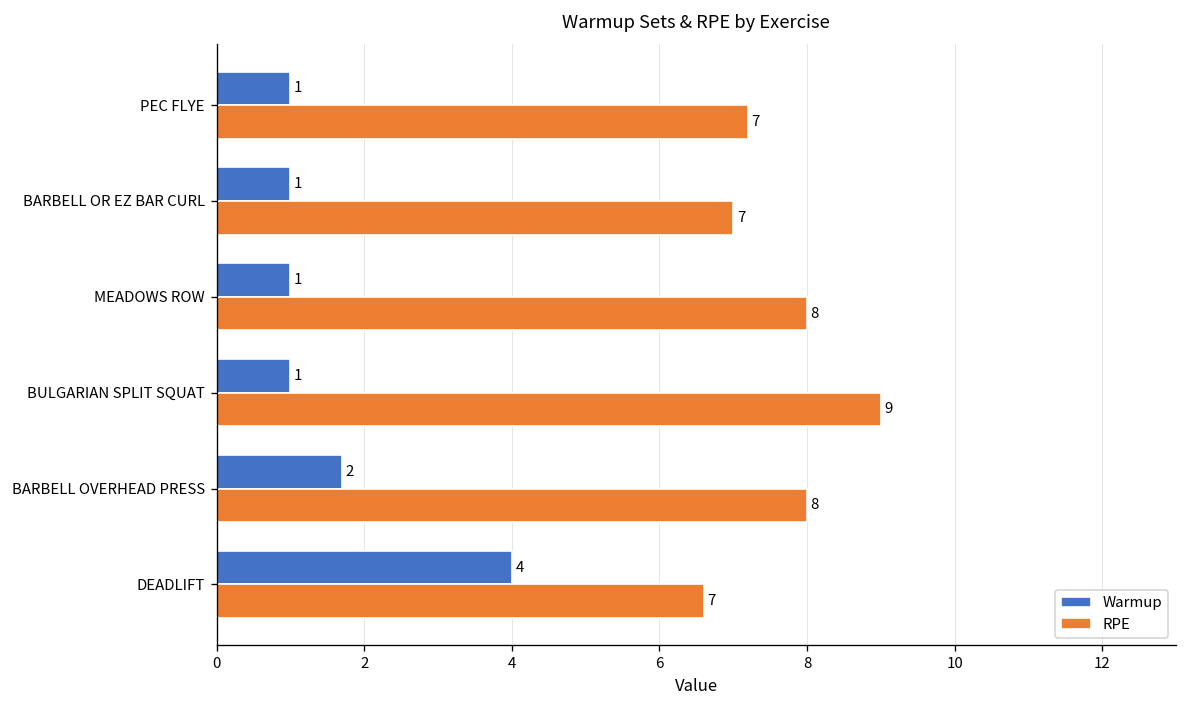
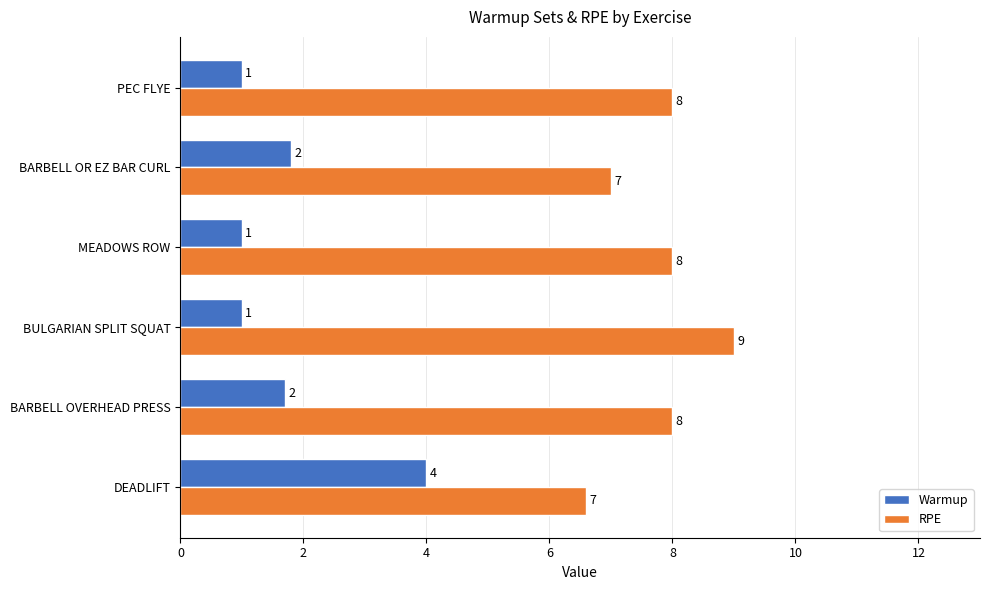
  {
    "Warmup": {
      "PEC FLYE": 1,
-     "BARBELL OR EZ BAR CURL": 1,
+     "BARBELL OR EZ BAR CURL": 2,
      "MEADOWS ROW": 1,
      "BULGARIAN SPLIT SQUAT": 1,
      "BARBELL OVERHEAD PRESS": 2,
      "DEADLIFT": 4
    },
    "RPE": {
-     "PEC FLYE": 7,
+     "PEC FLYE": 8,
      "BARBELL OR EZ BAR CURL": 7,
      "MEADOWS ROW": 8,
      "BULGARIAN SPLIT SQUAT": 9,
      "BARBELL OVERHEAD PRESS": 8,
      "DEADLIFT": 7
    }
  }
